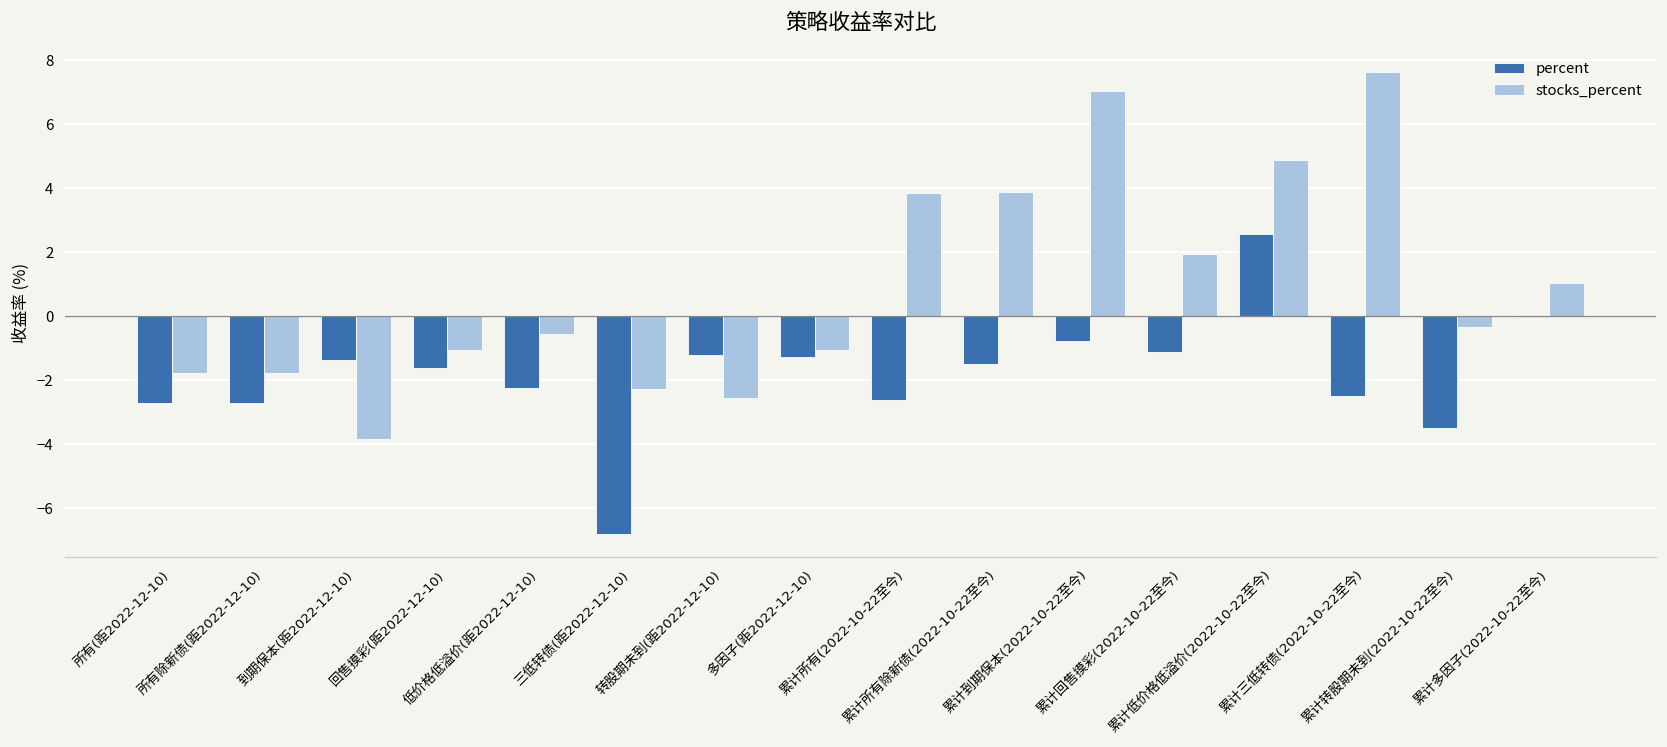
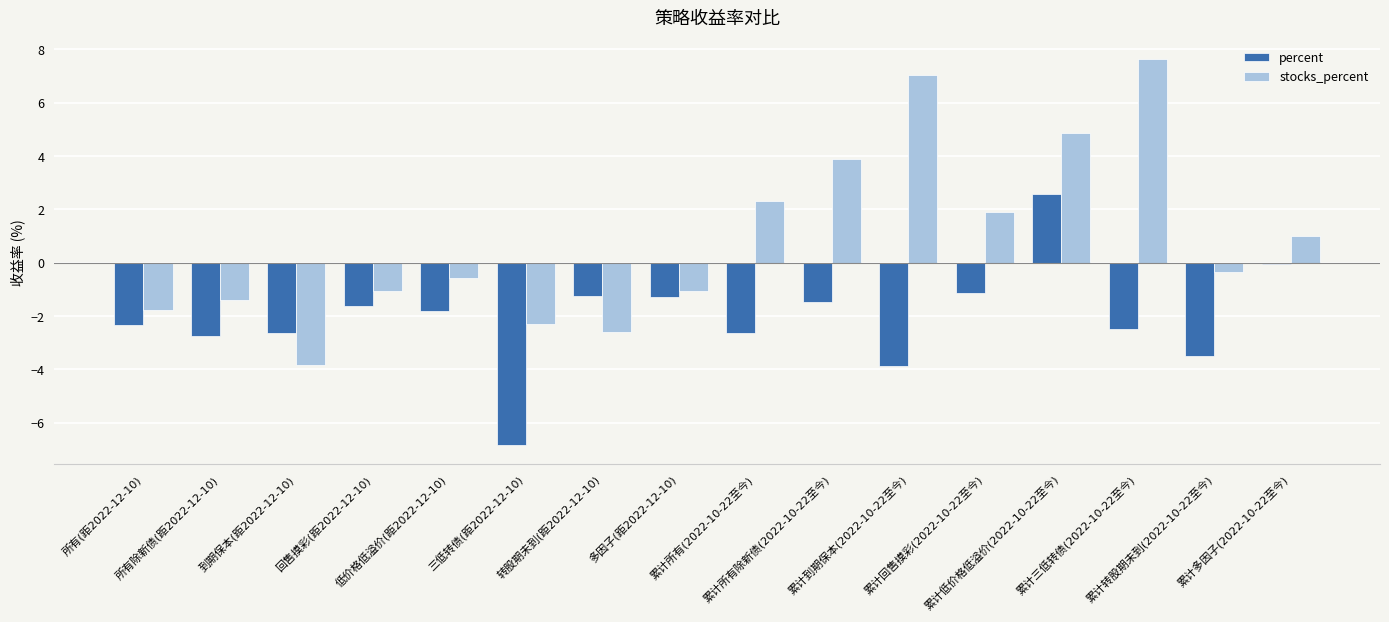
  {
    "percent": {
-     "所有(距2022-12-10)": -2.7,
+     "所有(距2022-12-10)": -2.3,
      "所有除新债(距2022-12-10)": -2.7,
-     "到期保本(距2022-12-10)": -1.4,
+     "到期保本(距2022-12-10)": -2.6,
      "回售摸彩(距2022-12-10)": -1.6,
-     "低价格低溢价(距2022-12-10)": -2.3,
+     "低价格低溢价(距2022-12-10)": -1.8,
      "三低转债(距2022-12-10)": -6.8,
      "转股期未到(距2022-12-10)": -1.2,
      "多因子(距2022-12-10)": -1.3,
      "累计所有(2022-10-22至今)": -2.6,
      "累计所有除新债(2022-10-22至今)": -1.5,
-     "累计到期保本(2022-10-22至今)": -0.8,
+     "累计到期保本(2022-10-22至今)": -3.9,
      "累计回售摸彩(2022-10-22至今)": -1.1,
      "累计低价格低溢价(2022-10-22至今)": 2.6,
      "累计三低转债(2022-10-22至今)": -2.5,
      "累计转股期未到(2022-10-22至今)": -3.5
    },
    "stocks_percent": {
      "所有(距2022-12-10)": -1.8,
-     "所有除新债(距2022-12-10)": -1.8,
+     "所有除新债(距2022-12-10)": -1.4,
      "到期保本(距2022-12-10)": -3.8,
      "回售摸彩(距2022-12-10)": -1.1,
      "低价格低溢价(距2022-12-10)": -0.6,
      "三低转债(距2022-12-10)": -2.3,
      "转股期未到(距2022-12-10)": -2.6,
      "多因子(距2022-12-10)": -1.1,
-     "累计所有(2022-10-22至今)": 3.8,
+     "累计所有(2022-10-22至今)": 2.3,
      "累计所有除新债(2022-10-22至今)": 3.9,
      "累计到期保本(2022-10-22至今)": 7.0,
      "累计回售摸彩(2022-10-22至今)": 1.9,
      "累计低价格低溢价(2022-10-22至今)": 4.9,
      "累计三低转债(2022-10-22至今)": 7.6,
      "累计转股期未到(2022-10-22至今)": -0.3,
      "累计多因子(2022-10-22至今)": 1.0
    }
  }
